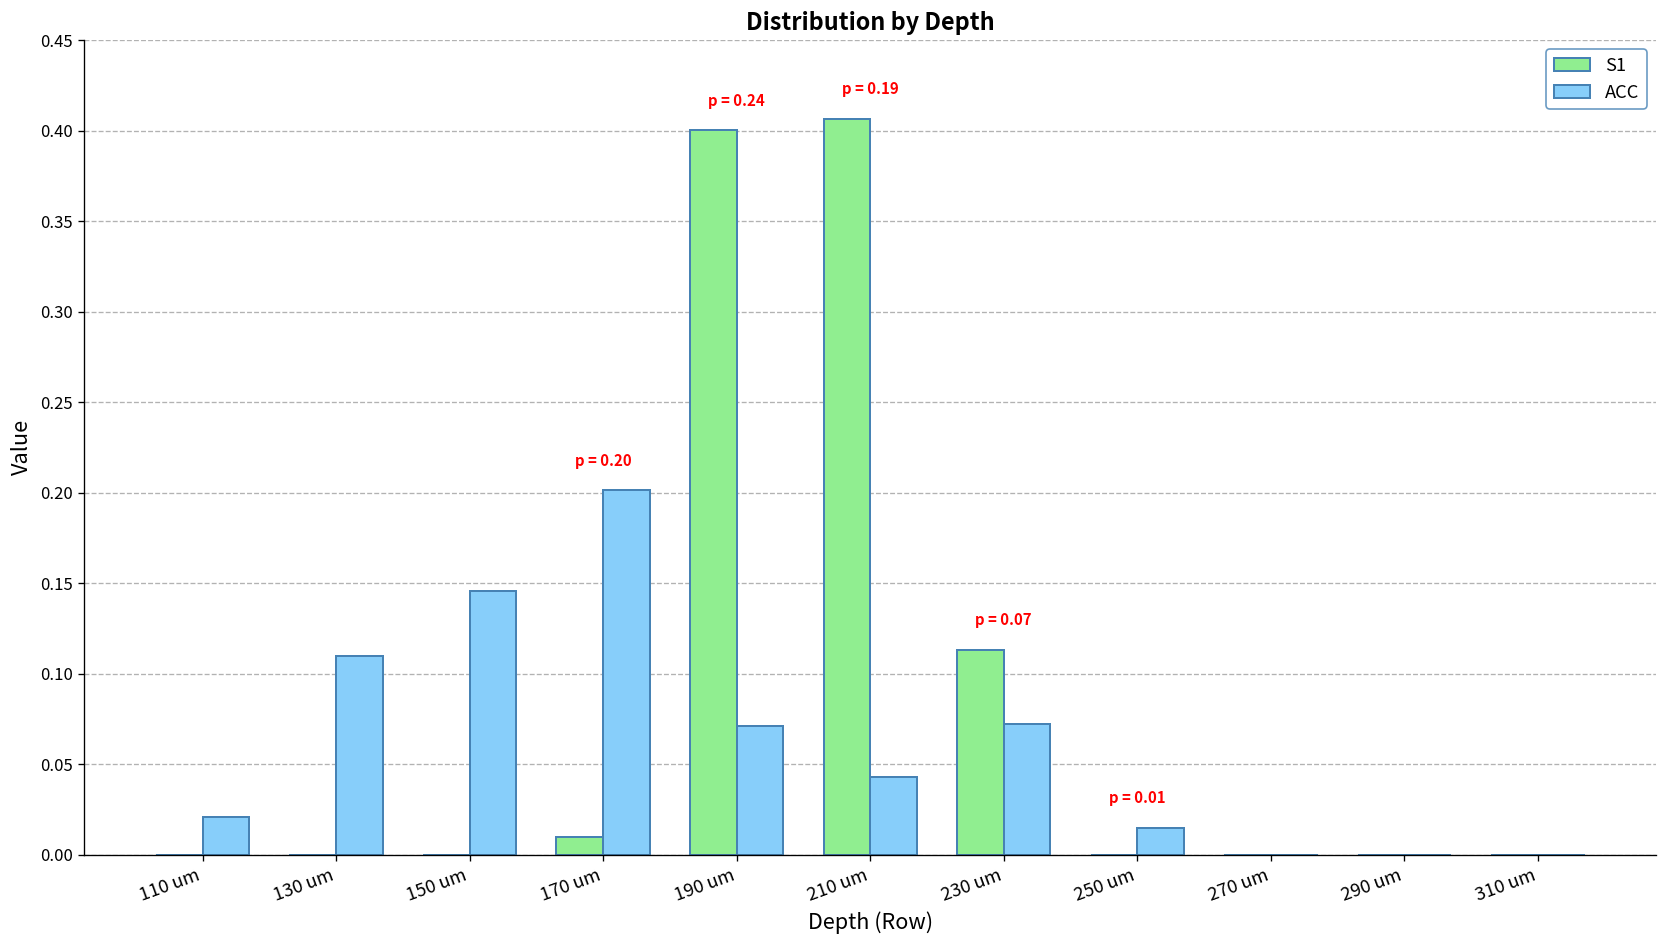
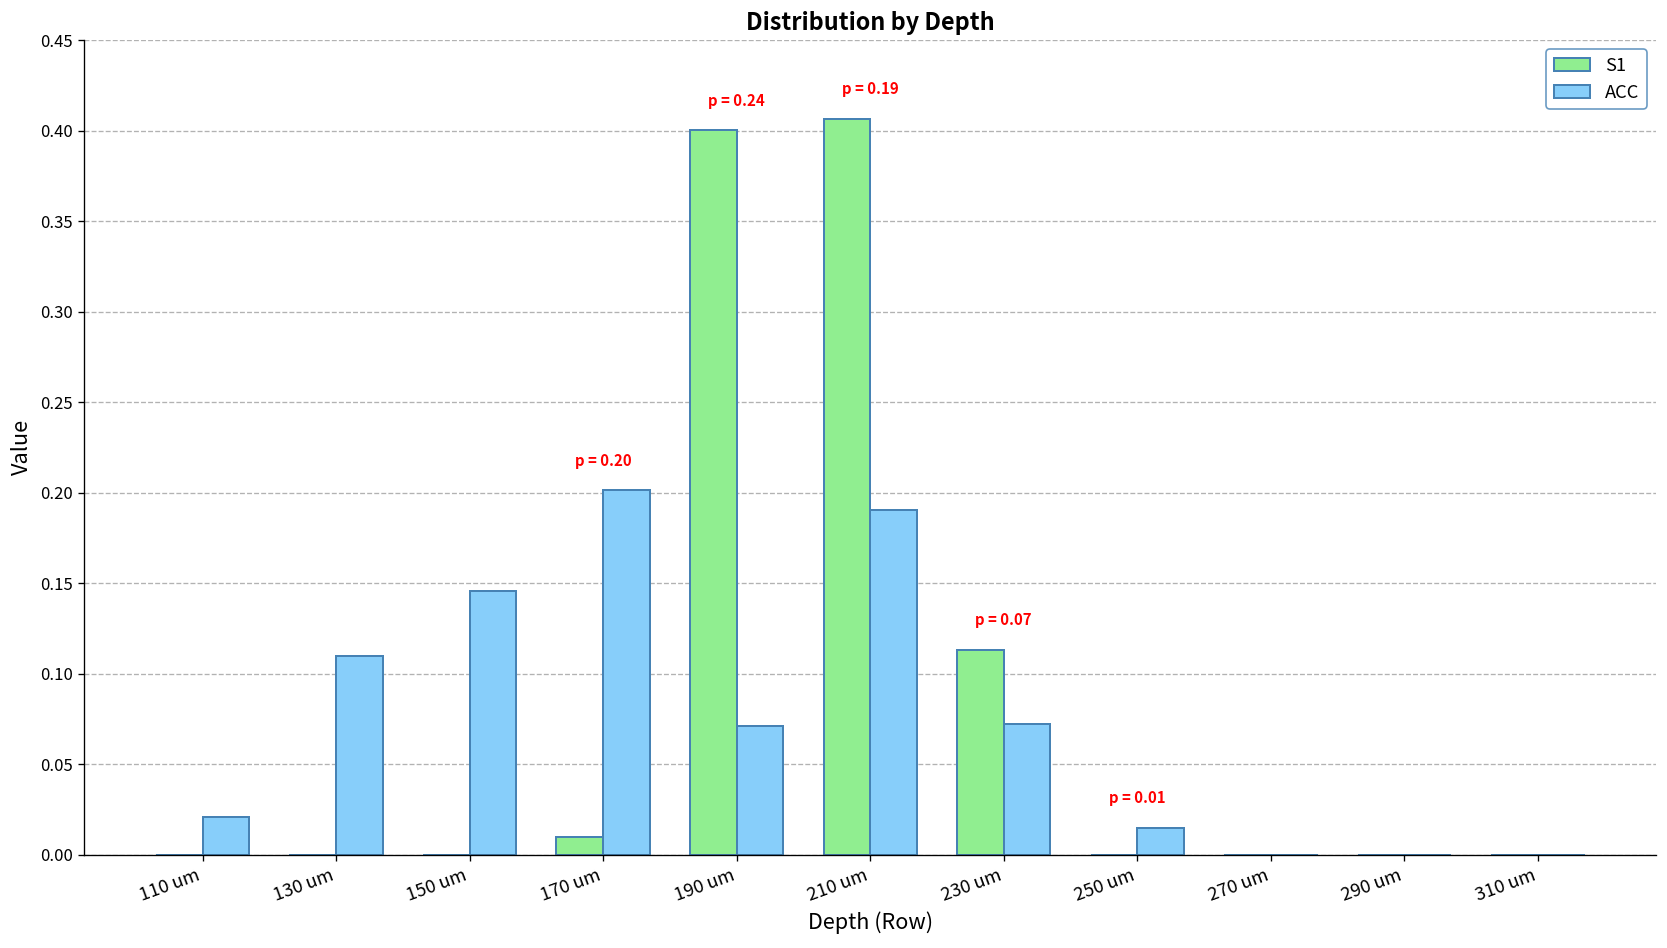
  {
    "S1": {
      "110 um": 0.000,
      "130 um": 0.000,
      "150 um": 0.000,
      "170 um": 0.010,
      "250 um": 0.000,
      "270 um": 0.000,
      "290 um": 0.000,
      "310 um": 0.000
    },
    "ACC": {
      "110 um": 0.021,
      "130 um": 0.110,
      "150 um": 0.146,
      "190 um": 0.071,
-     "210 um": 0.043,
+     "210 um": 0.191,
      "230 um": 0.072,
      "270 um": 0.000,
      "290 um": 0.000,
      "310 um": 0.000
    }
  }
